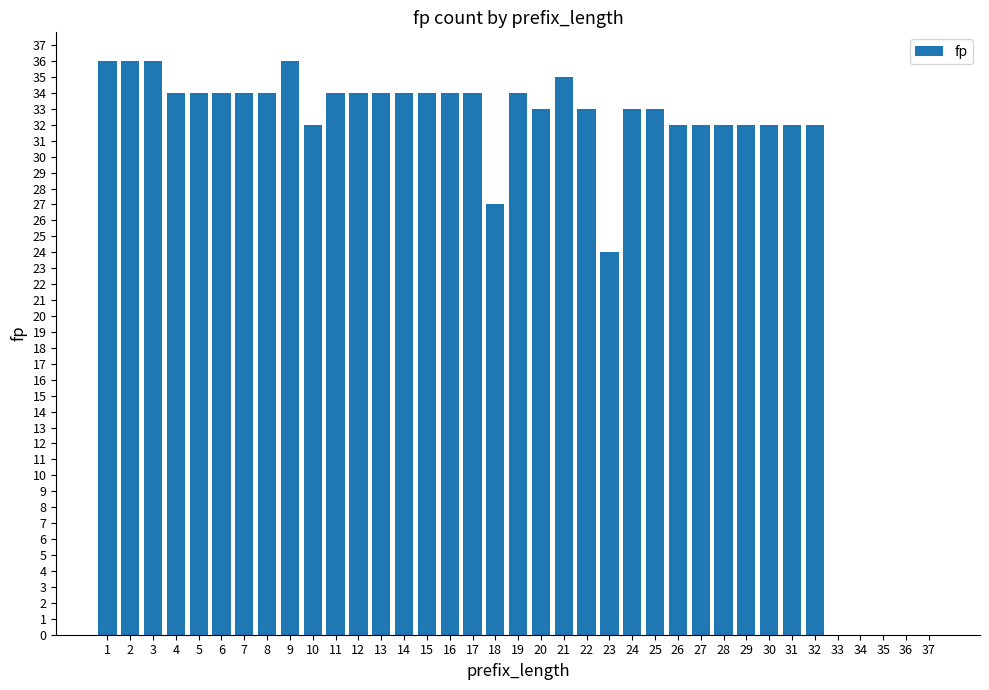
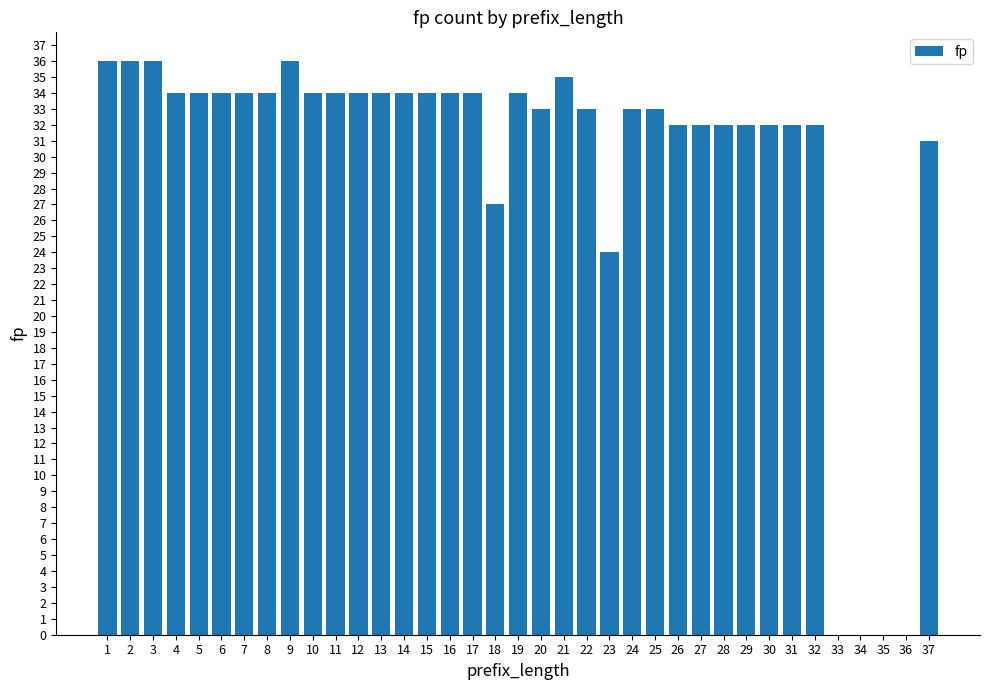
  {
    "1": 36,
    "2": 36,
    "3": 36,
    "4": 34,
    "5": 34,
    "6": 34,
    "7": 34,
    "8": 34,
    "9": 36,
-   "10": 32,
+   "10": 34,
    "11": 34,
    "12": 34,
    "13": 34,
    "14": 34,
    "15": 34,
    "16": 34,
    "17": 34,
    "18": 27,
    "19": 34,
    "20": 33,
    "21": 35,
    "22": 33,
    "23": 24,
    "24": 33,
    "25": 33,
    "26": 32,
    "27": 32,
    "28": 32,
    "29": 32,
    "30": 32,
    "31": 32,
    "32": 32,
    "33": 0,
    "34": 0,
    "35": 0,
    "36": 0,
-   "37": 0
+   "37": 31
  }
